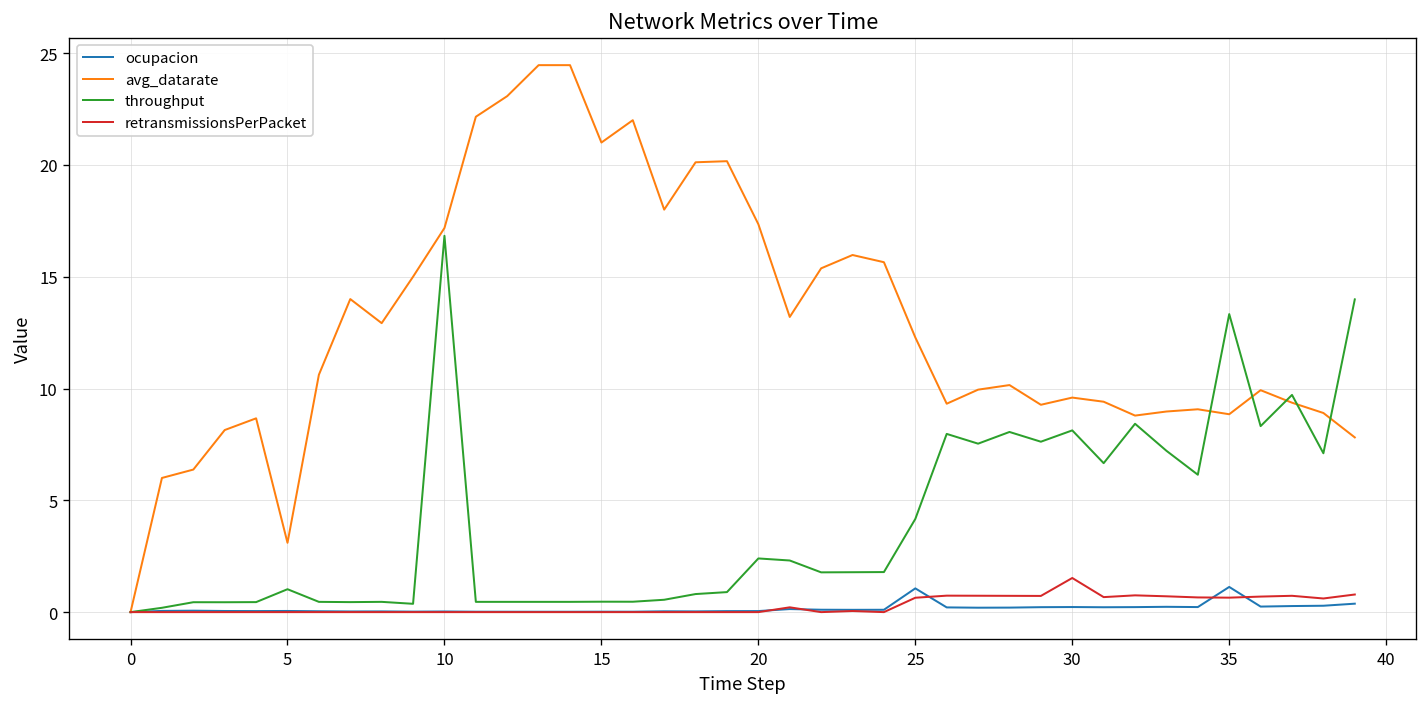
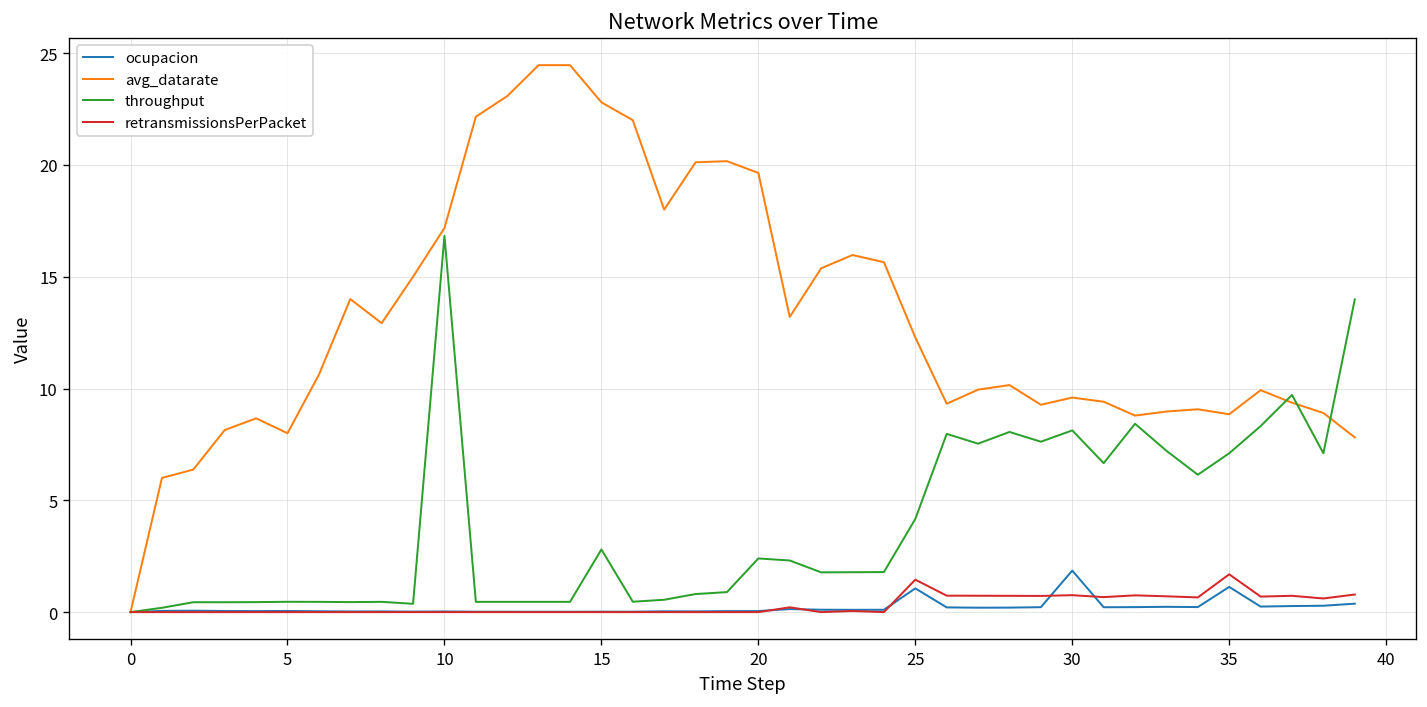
  {
    "ocupacion": {
      "25": 1.1,
-     "30": 0.2,
+     "30": 1.9,
      "35": 1.1
    },
    "avg_datarate": {
-     "5": 3.1,
+     "5": 8.0,
      "10": 17.2,
-     "15": 21.0,
-     "20": 17.3,
+     "15": 22.8,
+     "20": 19.6,
      "25": 12.3,
      "30": 9.6,
      "35": 8.8
    },
    "throughput": {
-     "5": 1.0,
+     "5": 0.5,
      "10": 16.8,
-     "15": 0.5,
+     "15": 2.8,
      "20": 2.4,
      "25": 4.2,
      "30": 8.1,
-     "35": 13.3
+     "35": 7.1
    },
    "retransmissionsPerPacket": {
-     "25": 0.6,
-     "30": 1.5,
-     "35": 0.6
+     "25": 1.5,
+     "30": 0.8,
+     "35": 1.7
    }
  }
